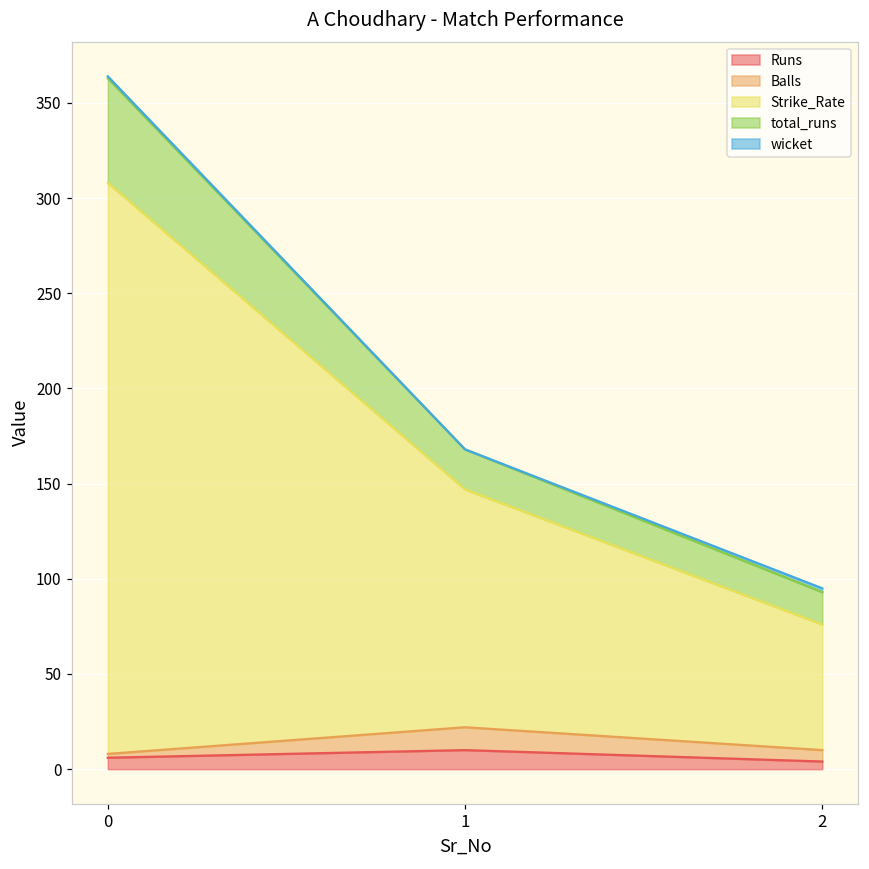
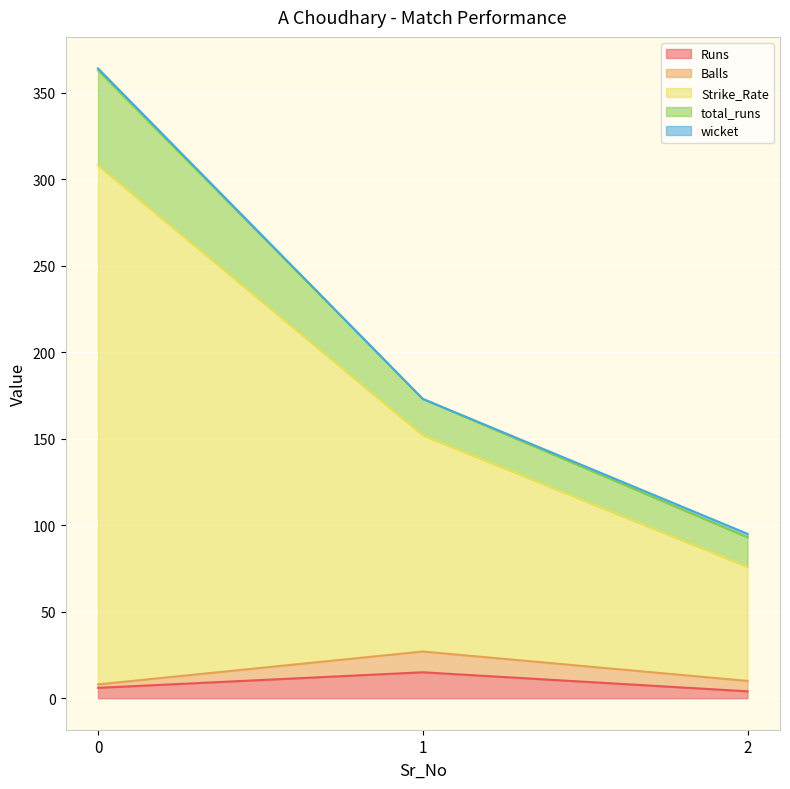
  {
    "Runs": {
      "0": 6,
-     "1": 10,
+     "1": 15,
      "2": 4
    },
    "total_runs": {
      "2": 17
    },
    "wicket": {
      "2": 2
    }
  }
